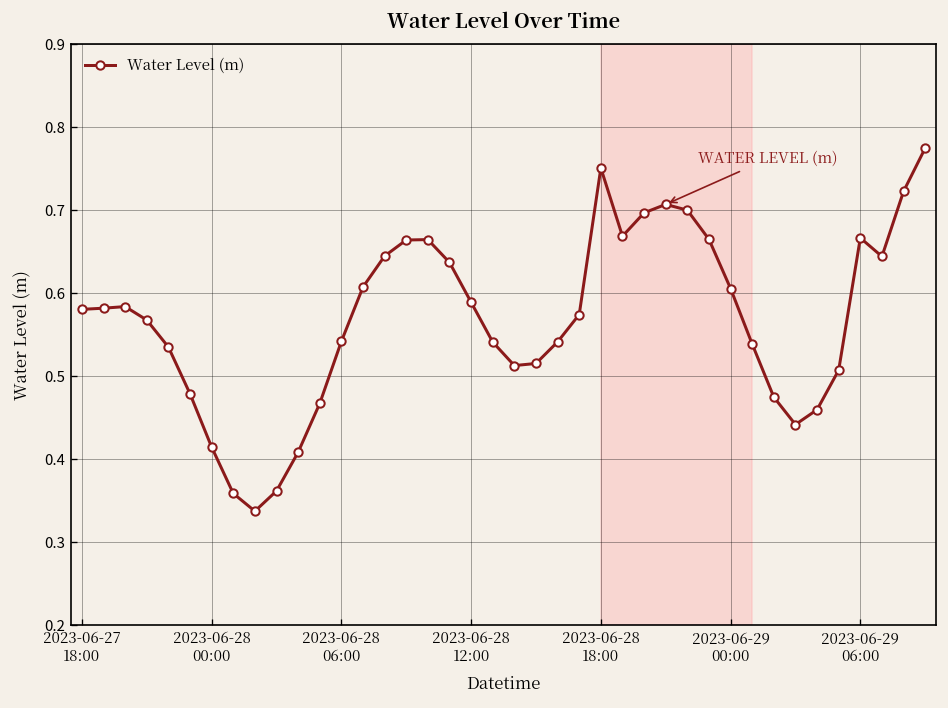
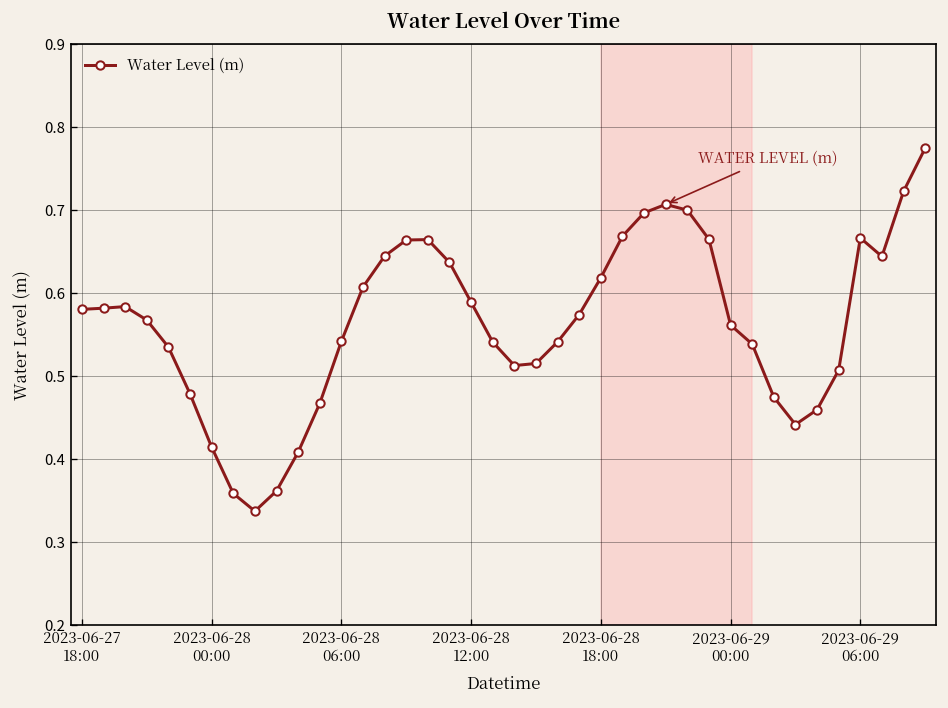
  {
    "2023-06-27 18:00": 0.58,
    "2023-06-28 00:00": 0.41,
    "2023-06-28 06:00": 0.54,
    "2023-06-28 12:00": 0.59,
-   "2023-06-28 18:00": 0.75,
-   "2023-06-29 00:00": 0.61,
+   "2023-06-28 18:00": 0.62,
+   "2023-06-29 00:00": 0.56,
    "2023-06-29 06:00": 0.67
  }
